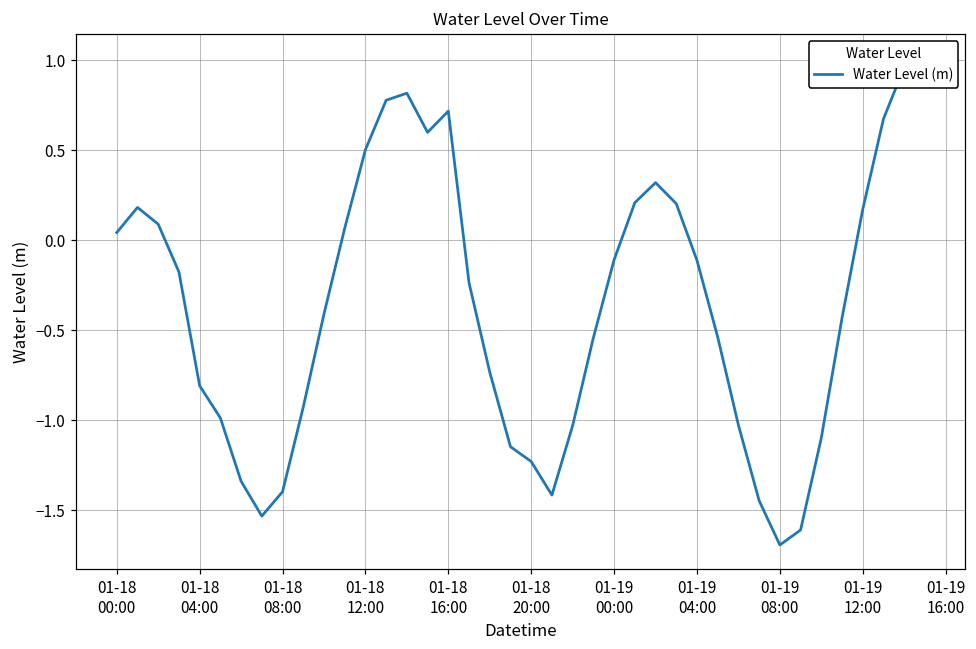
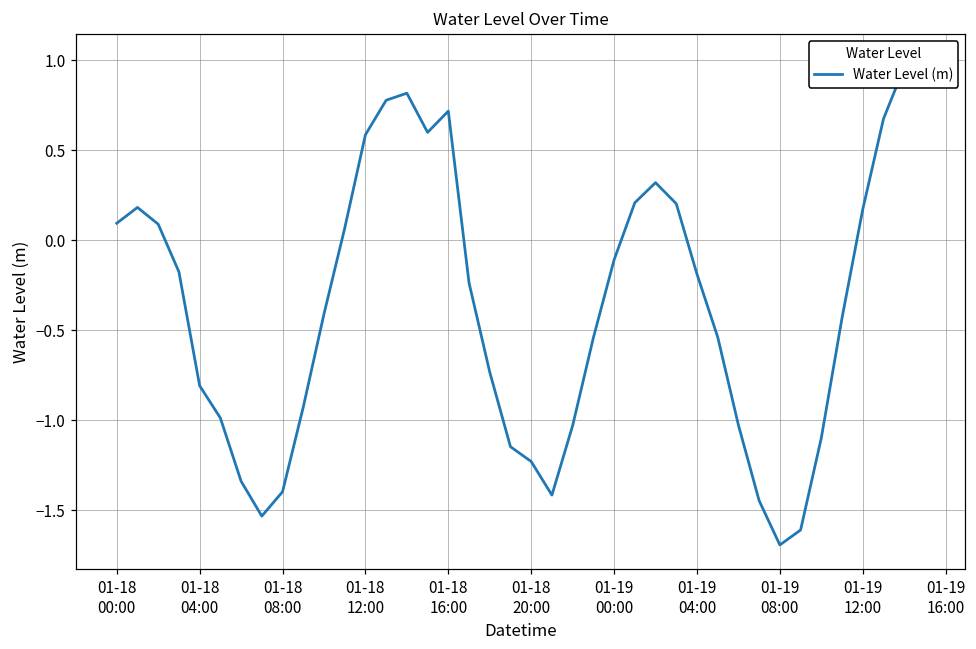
  {
-   "01-18 00:00": 0.04,
+   "01-18 00:00": 0.09,
    "01-18 04:00": -0.81,
    "01-18 08:00": -1.40,
-   "01-18 12:00": 0.50,
+   "01-18 12:00": 0.59,
    "01-18 16:00": 0.72,
    "01-18 20:00": -1.23,
    "01-19 00:00": -0.11,
-   "01-19 04:00": -0.11,
+   "01-19 04:00": -0.19,
    "01-19 08:00": -1.69,
    "01-19 12:00": 0.17
  }
